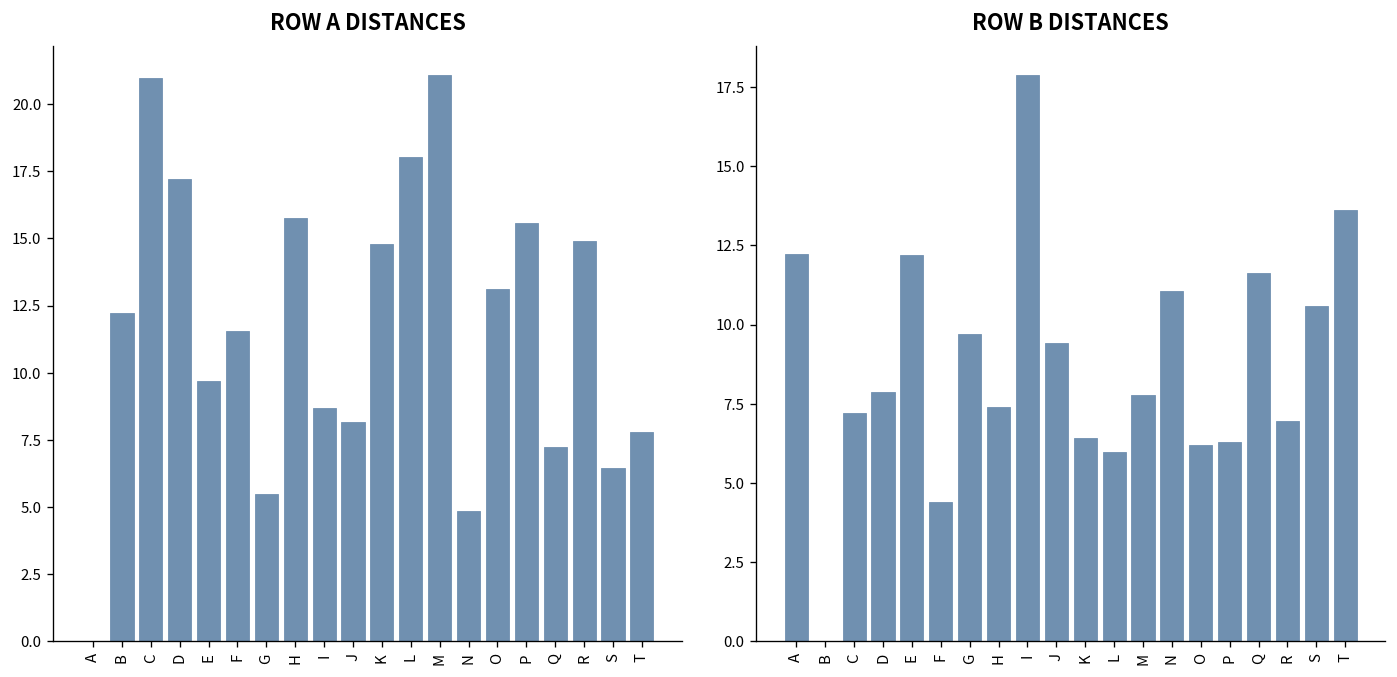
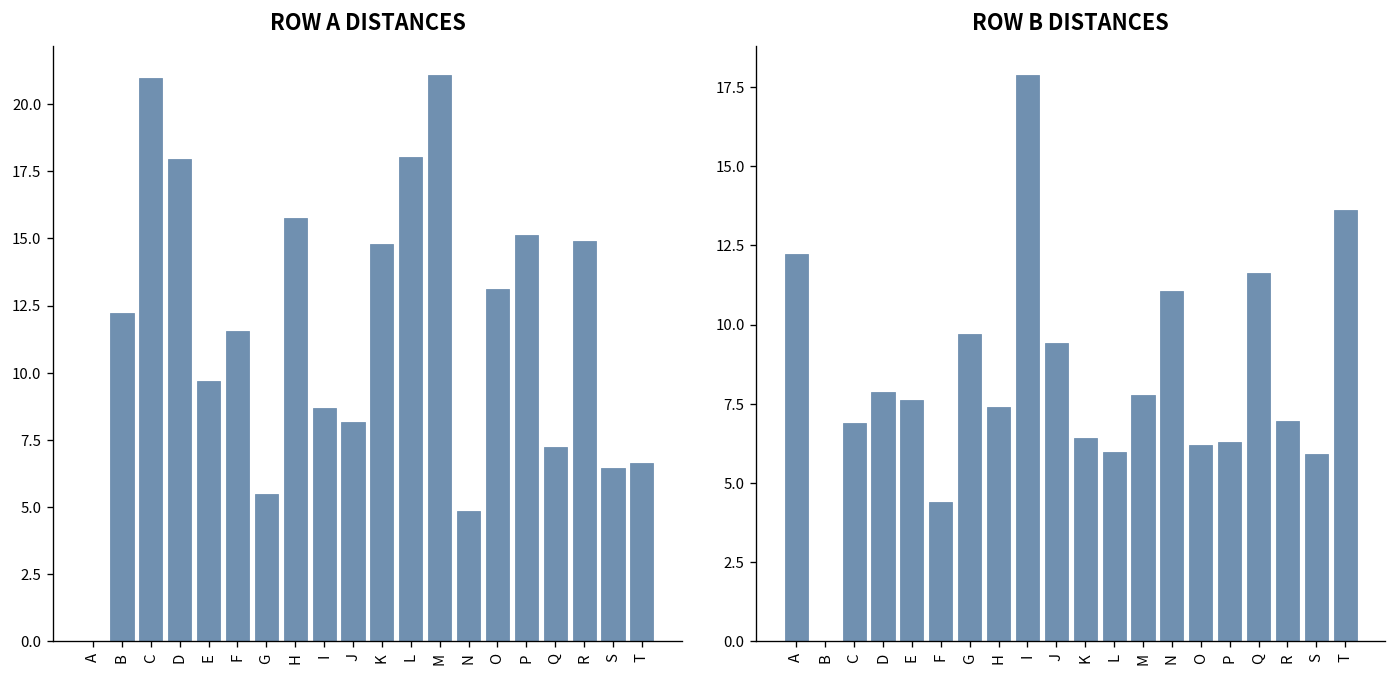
  {
    "ROW A DISTANCES": {
      "A": 0.0,
      "B": 12.2,
      "C": 21.0,
-     "D": 17.2,
+     "D": 18.0,
      "E": 9.7,
      "F": 11.5,
      "G": 5.5,
      "H": 15.7,
      "I": 8.7,
      "J": 8.2,
      "K": 14.8,
      "L": 18.0,
      "M": 21.1,
      "N": 4.8,
      "O": 13.1,
-     "P": 15.6,
+     "P": 15.1,
      "Q": 7.2,
      "R": 14.9,
      "S": 6.4,
-     "T": 7.8
+     "T": 6.6
    },
    "ROW B DISTANCES": {
      "A": 12.2,
      "B": 0.0,
-     "C": 7.2,
+     "C": 6.9,
      "D": 7.9,
-     "E": 12.2,
+     "E": 7.6,
      "F": 4.4,
      "G": 9.7,
      "H": 7.4,
      "I": 17.9,
      "J": 9.4,
      "K": 6.4,
      "L": 6.0,
      "M": 7.8,
      "N": 11.1,
      "O": 6.2,
      "P": 6.3,
      "Q": 11.6,
      "R": 7.0,
-     "S": 10.6,
+     "S": 5.9,
      "T": 13.6
    }
  }
